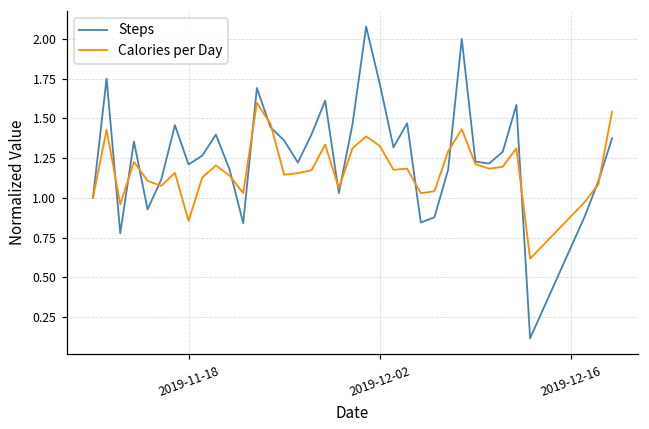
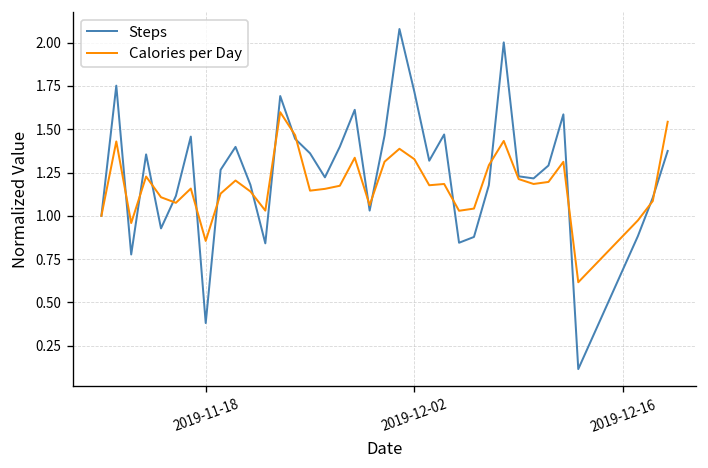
  {
    "Steps": {
-     "2019-11-18": 1.21,
+     "2019-11-18": 0.38,
      "2019-12-02": 1.72
    },
    "Calories per Day": {
      "2019-11-18": 0.86,
      "2019-12-02": 1.33
    }
  }
